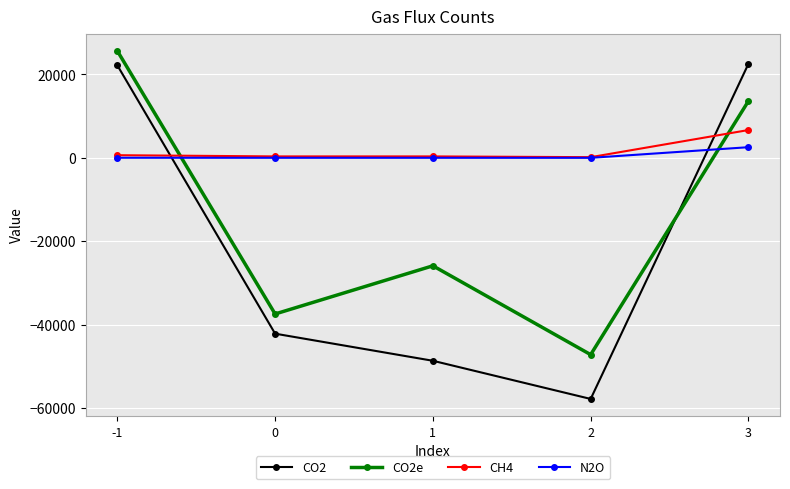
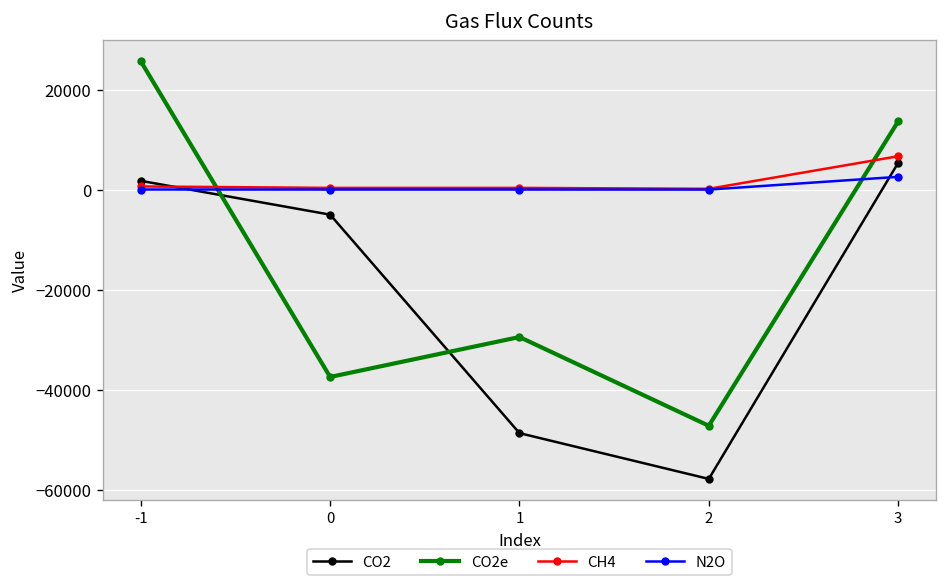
  {
    "CO2": {
-     "-1": 22000,
-     "0": -42000,
+     "-1": 2000,
+     "0": -5000,
      "1": -49000,
      "2": -58000,
-     "3": 23000
+     "3": 5000
    },
    "CO2e": {
      "-1": 26000,
      "0": -37000,
-     "1": -26000,
+     "1": -29000,
      "2": -47000,
      "3": 14000
    },
    "CH4": {
      "-1": 1000,
      "3": 7000
    },
    "N2O": {
      "-1": 0,
      "3": 3000
    }
  }
